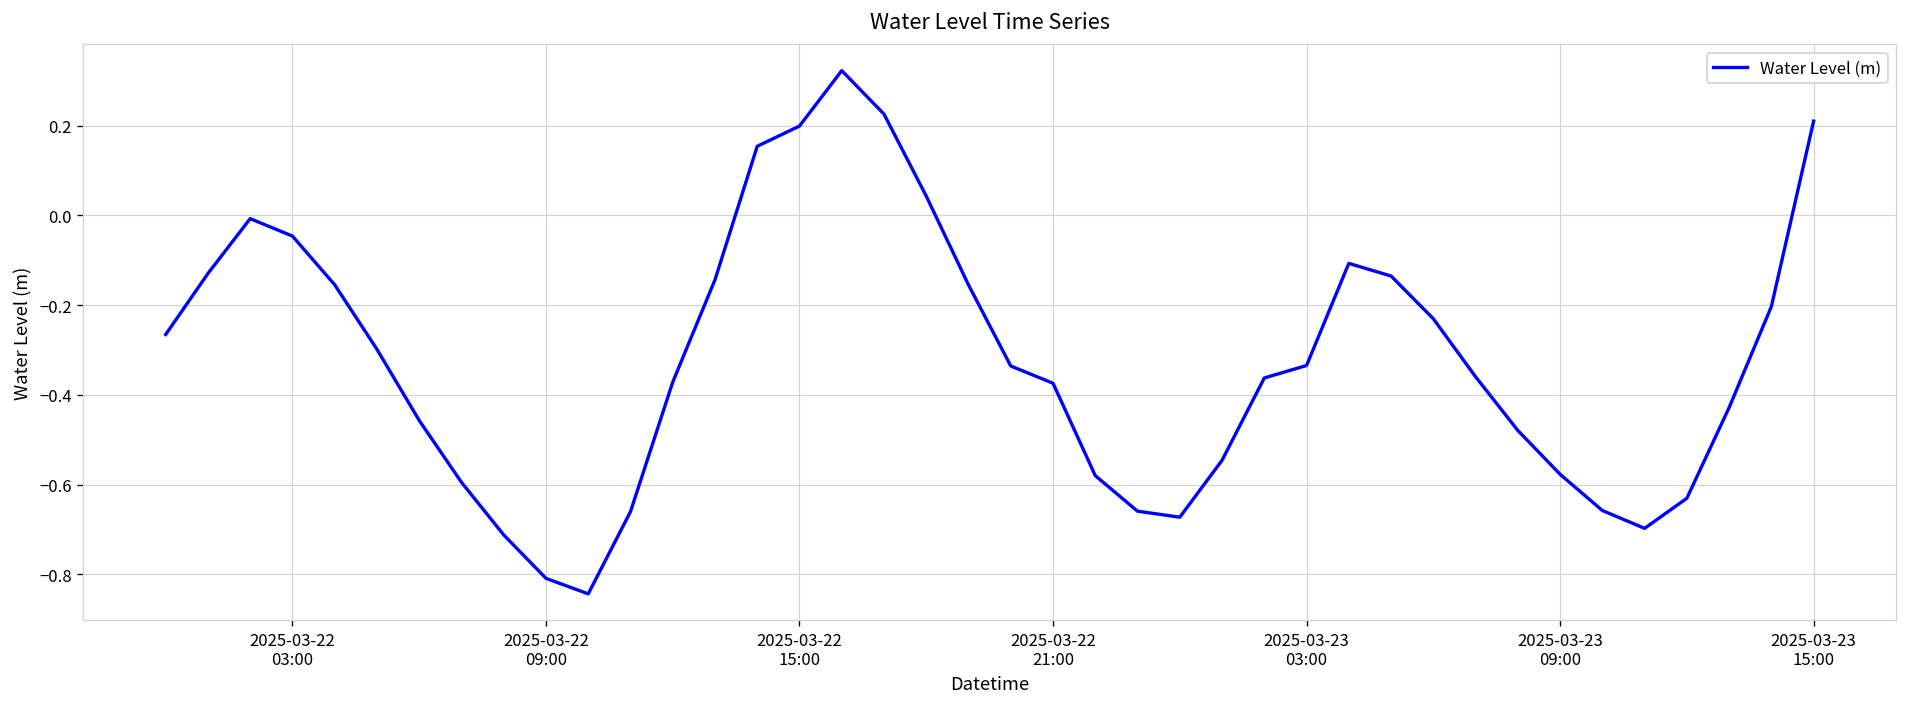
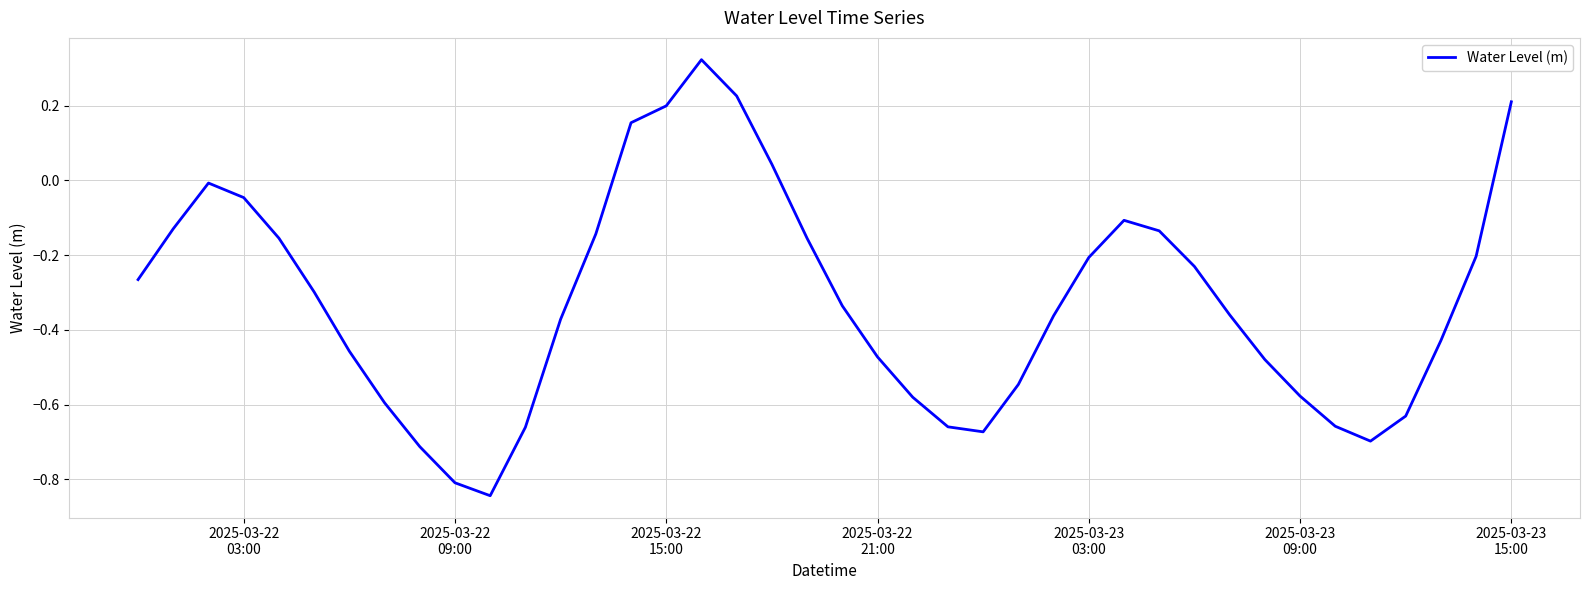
  {
    "2025-03-22 03:00": -0.05,
    "2025-03-22 09:00": -0.81,
    "2025-03-22 15:00": 0.20,
-   "2025-03-22 21:00": -0.37,
-   "2025-03-23 03:00": -0.33,
+   "2025-03-22 21:00": -0.47,
+   "2025-03-23 03:00": -0.21,
    "2025-03-23 09:00": -0.58,
    "2025-03-23 15:00": 0.21
  }
